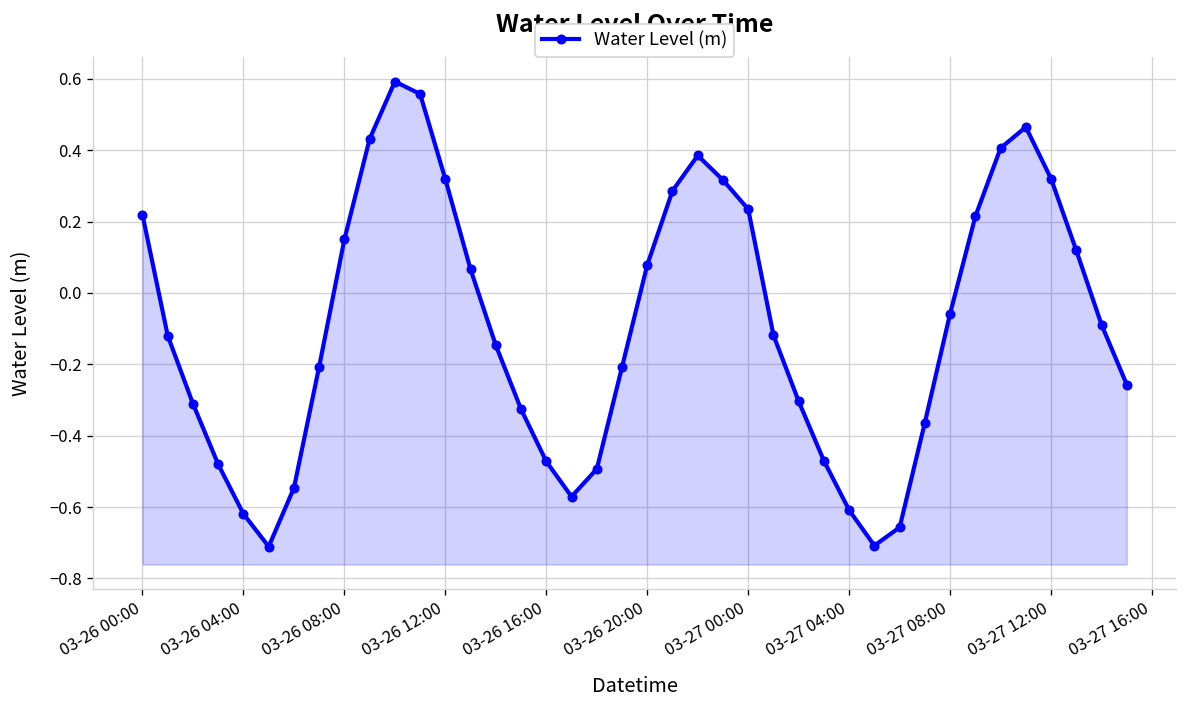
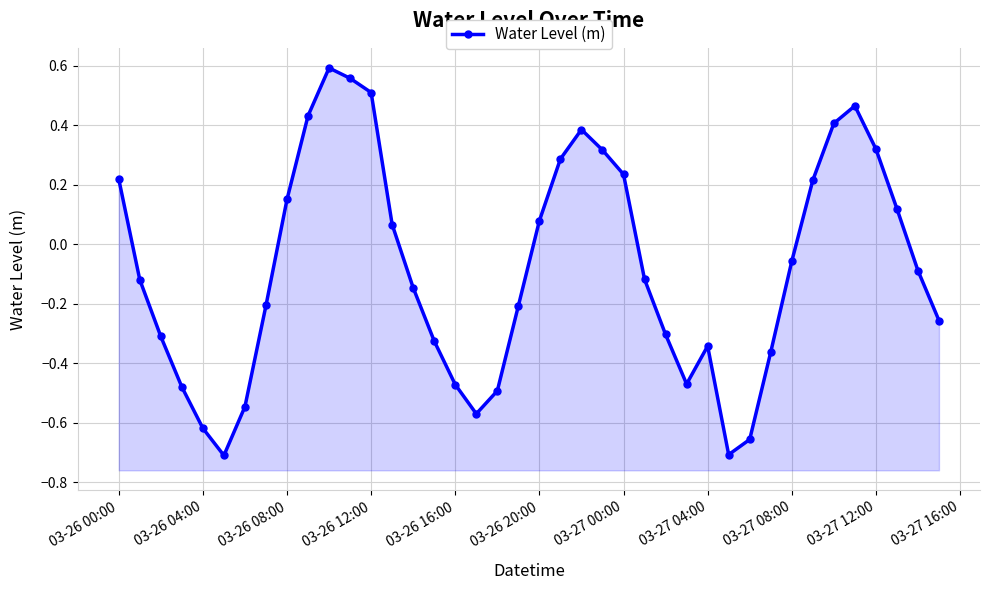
  {
    "03-26 00:00": 0.22,
    "03-26 04:00": -0.62,
    "03-26 08:00": 0.15,
-   "03-26 12:00": 0.32,
+   "03-26 12:00": 0.51,
    "03-26 16:00": -0.47,
    "03-26 20:00": 0.08,
    "03-27 00:00": 0.23,
-   "03-27 04:00": -0.61,
+   "03-27 04:00": -0.34,
    "03-27 08:00": -0.06,
    "03-27 12:00": 0.32
  }
